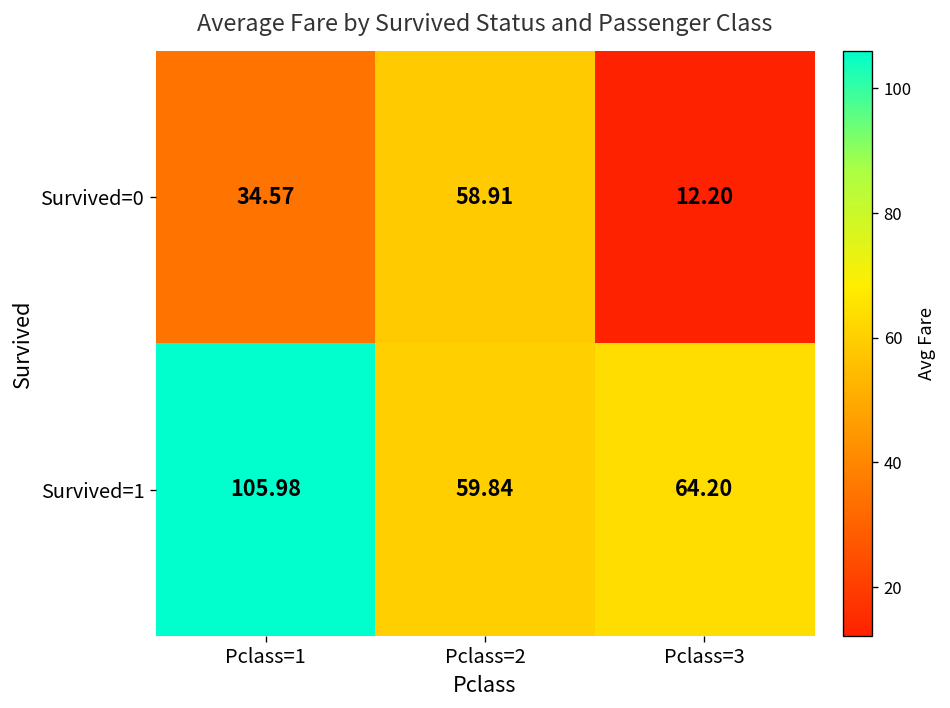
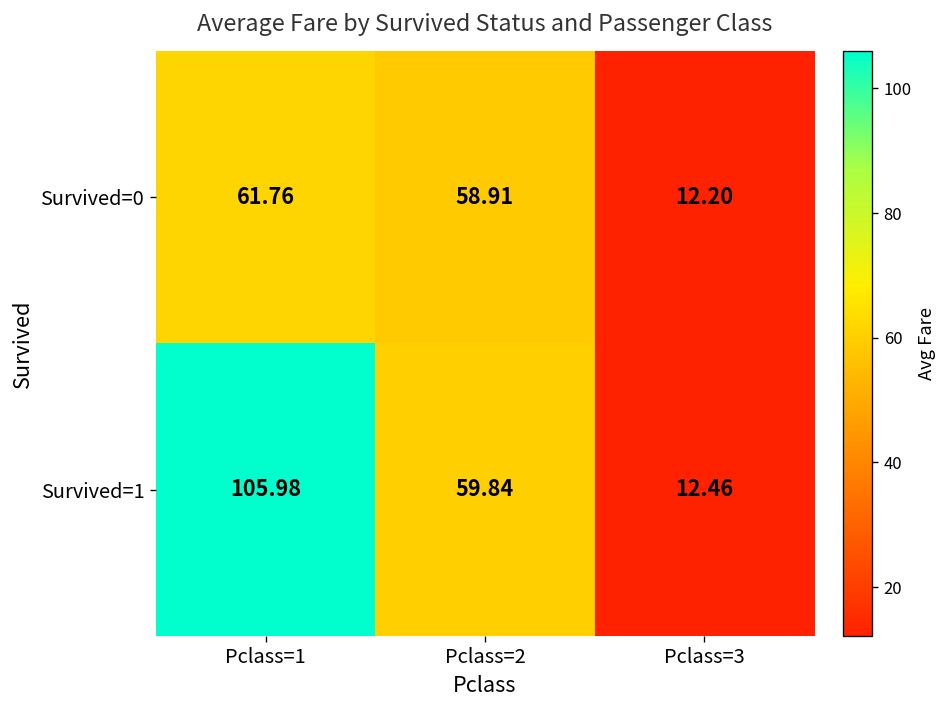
  {
    "Survived=0": {
-     "Pclass=1": 34.57,
+     "Pclass=1": 61.76,
      "Pclass=2": 58.91,
      "Pclass=3": 12.20
    },
    "Survived=1": {
      "Pclass=1": 105.98,
      "Pclass=2": 59.84,
-     "Pclass=3": 64.20
+     "Pclass=3": 12.46
    }
  }
